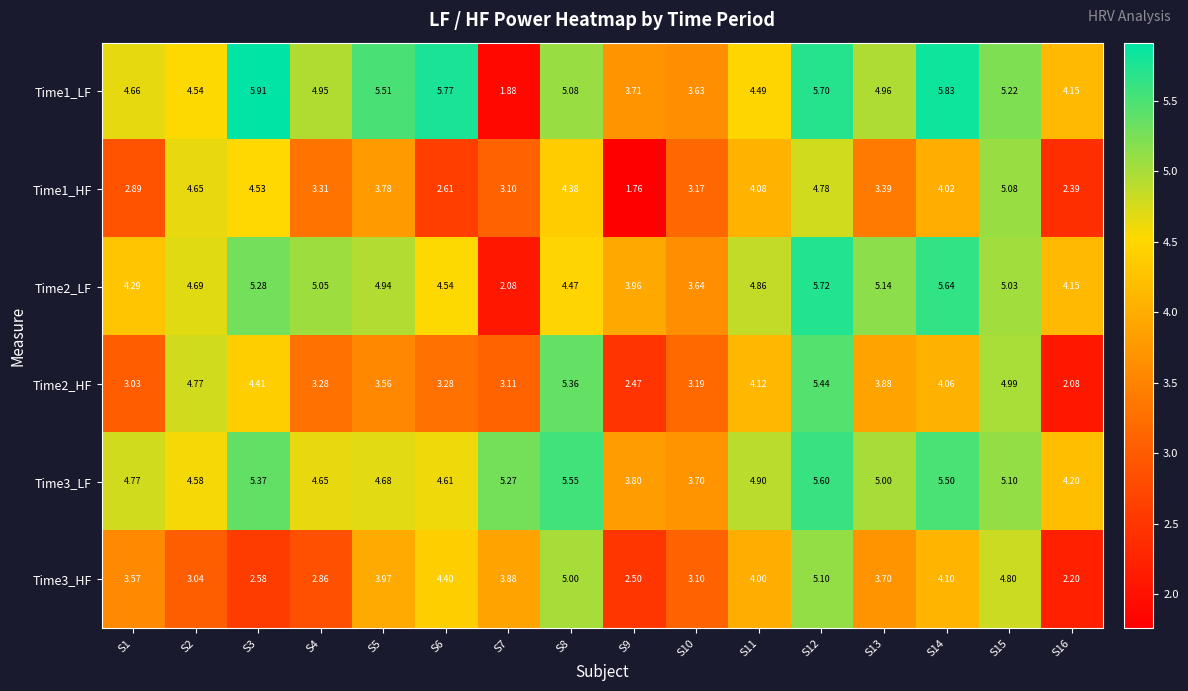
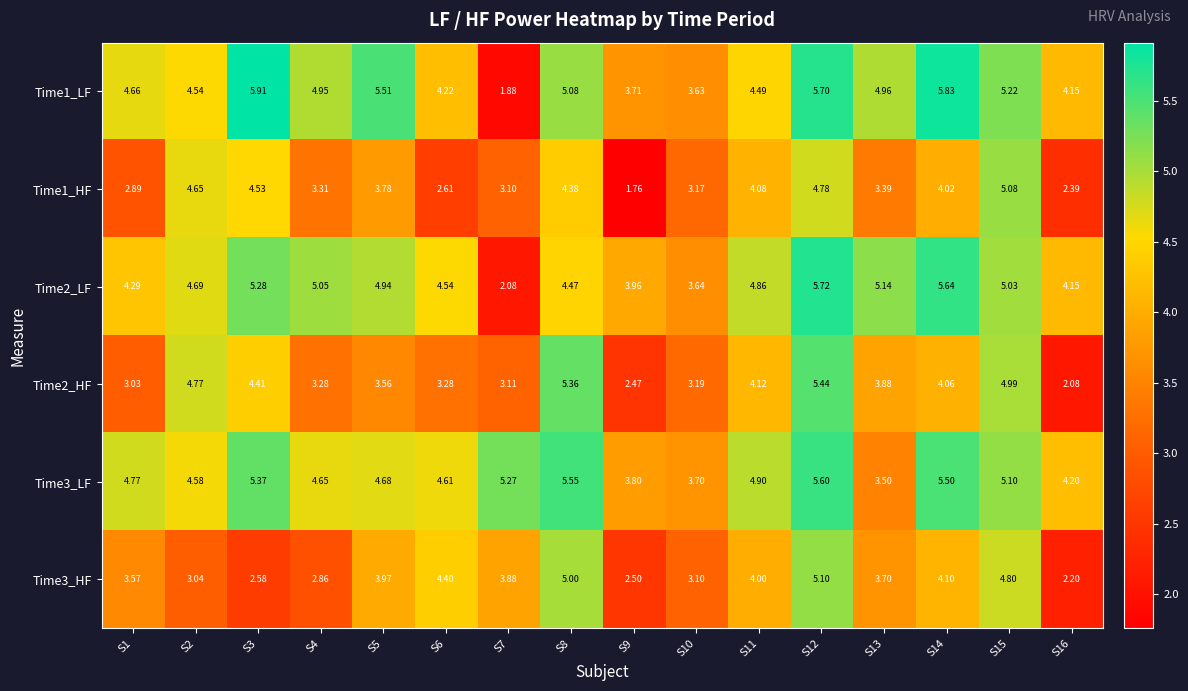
  {
    "Time1_LF": {
      "S1": 4.66,
      "S2": 4.54,
      "S3": 5.91,
      "S4": 4.95,
      "S5": 5.51,
-     "S6": 5.77,
+     "S6": 4.22,
      "S7": 1.88,
      "S8": 5.08,
      "S9": 3.71,
      "S10": 3.63,
      "S11": 4.49,
      "S12": 5.70,
      "S13": 4.96,
      "S14": 5.83,
      "S15": 5.22,
      "S16": 4.15
    },
    "Time1_HF": {
      "S1": 2.89,
      "S2": 4.65,
      "S3": 4.53,
      "S4": 3.31,
      "S5": 3.78,
      "S6": 2.61,
      "S7": 3.10,
      "S8": 4.38,
      "S9": 1.76,
      "S10": 3.17,
      "S11": 4.08,
      "S12": 4.78,
      "S13": 3.39,
      "S14": 4.02,
      "S15": 5.08,
      "S16": 2.39
    },
    "Time2_LF": {
      "S1": 4.29,
      "S2": 4.69,
      "S3": 5.28,
      "S4": 5.05,
      "S5": 4.94,
      "S6": 4.54,
      "S7": 2.08,
      "S8": 4.47,
      "S9": 3.96,
      "S10": 3.64,
      "S11": 4.86,
      "S12": 5.72,
      "S13": 5.14,
      "S14": 5.64,
      "S15": 5.03,
      "S16": 4.15
    },
    "Time2_HF": {
      "S1": 3.03,
      "S2": 4.77,
      "S3": 4.41,
      "S4": 3.28,
      "S5": 3.56,
      "S6": 3.28,
      "S7": 3.11,
      "S8": 5.36,
      "S9": 2.47,
      "S10": 3.19,
      "S11": 4.12,
      "S12": 5.44,
      "S13": 3.88,
      "S14": 4.06,
      "S15": 4.99,
      "S16": 2.08
    },
    "Time3_LF": {
      "S1": 4.77,
      "S2": 4.58,
      "S3": 5.37,
      "S4": 4.65,
      "S5": 4.68,
      "S6": 4.61,
      "S7": 5.27,
      "S8": 5.55,
      "S9": 3.80,
      "S10": 3.70,
      "S11": 4.90,
      "S12": 5.60,
-     "S13": 5.00,
+     "S13": 3.50,
      "S14": 5.50,
      "S15": 5.10,
      "S16": 4.20
    },
    "Time3_HF": {
      "S1": 3.57,
      "S2": 3.04,
      "S3": 2.58,
      "S4": 2.86,
      "S5": 3.97,
      "S6": 4.40,
      "S7": 3.88,
      "S8": 5.00,
      "S9": 2.50,
      "S10": 3.10,
      "S11": 4.00,
      "S12": 5.10,
      "S13": 3.70,
      "S14": 4.10,
      "S15": 4.80,
      "S16": 2.20
    }
  }
